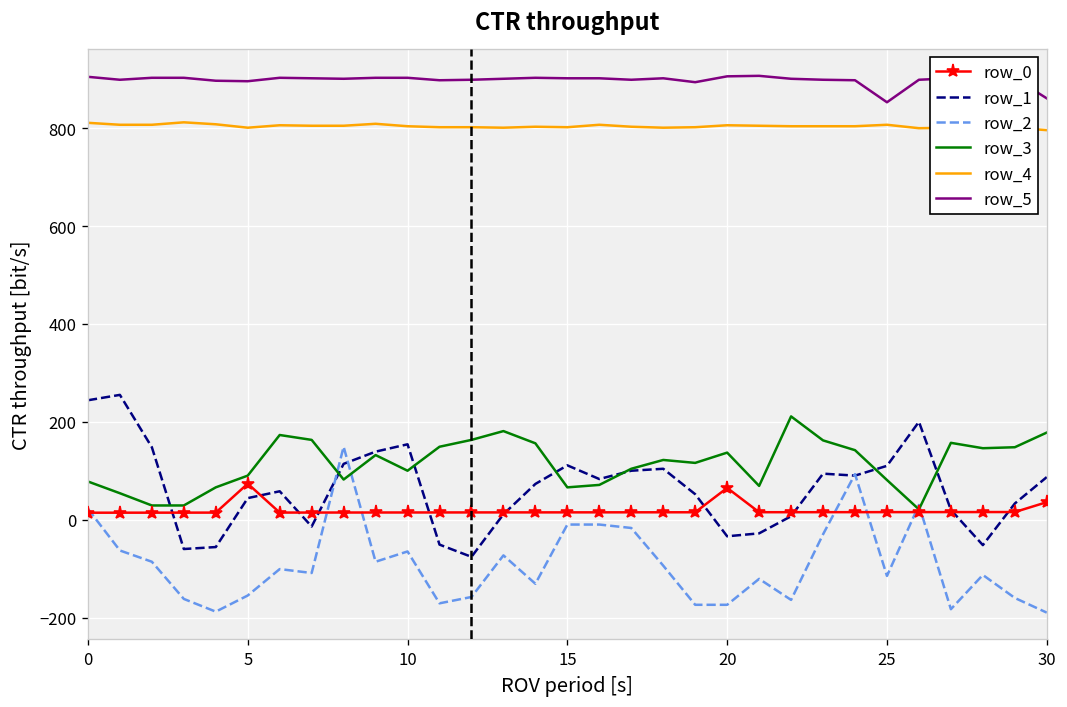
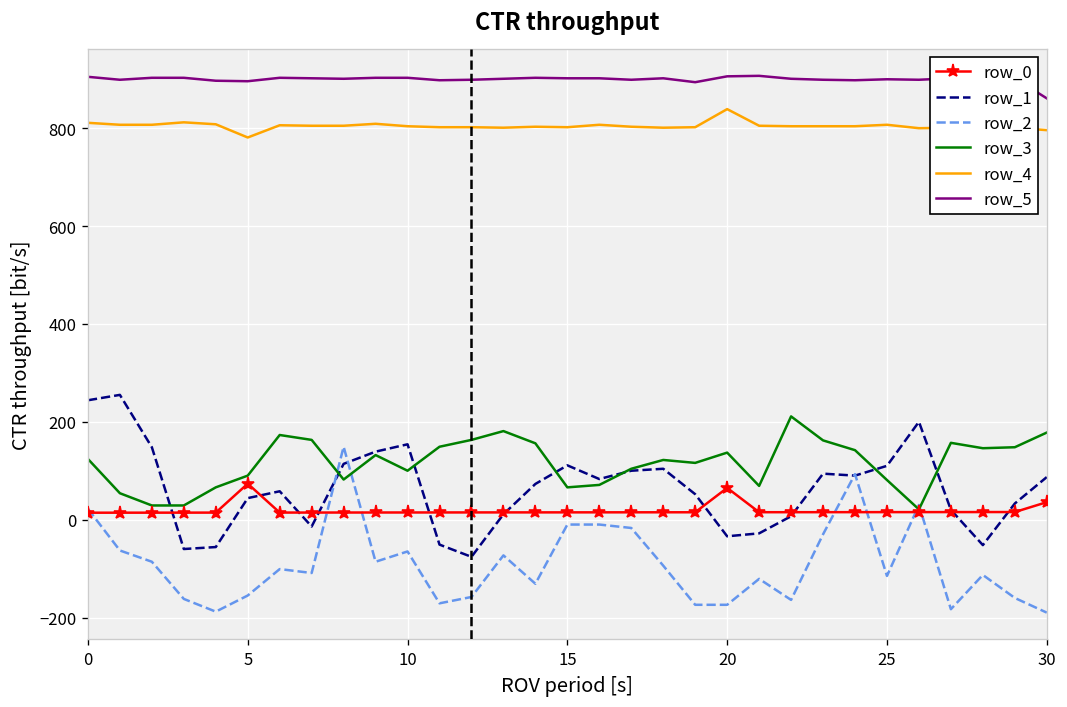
  {
    "row_0": {
      "0": 10,
      "5": 70,
      "10": 10,
      "15": 10,
      "20": 60,
      "25": 20,
      "30": 40
    },
    "row_1": {
      "0": 240,
      "5": 40,
      "10": 150,
      "15": 110,
      "20": -30,
      "25": 110,
      "30": 90
    },
    "row_2": {
      "0": 20,
      "5": -160,
      "10": -70,
      "15": -10,
      "20": -170,
      "25": -120,
      "30": -190
    },
    "row_3": {
-     "0": 80,
+     "0": 120,
      "5": 90,
      "10": 100,
      "15": 70,
      "20": 140,
      "25": 80,
      "30": 180
    },
    "row_4": {
      "0": 810,
-     "5": 800,
+     "5": 780,
      "10": 800,
      "15": 800,
-     "20": 810,
+     "20": 840,
      "25": 810,
      "30": 800
    },
    "row_5": {
      "0": 910,
      "5": 900,
      "10": 900,
      "15": 900,
      "20": 910,
-     "25": 850,
+     "25": 900,
      "30": 860
    }
  }
